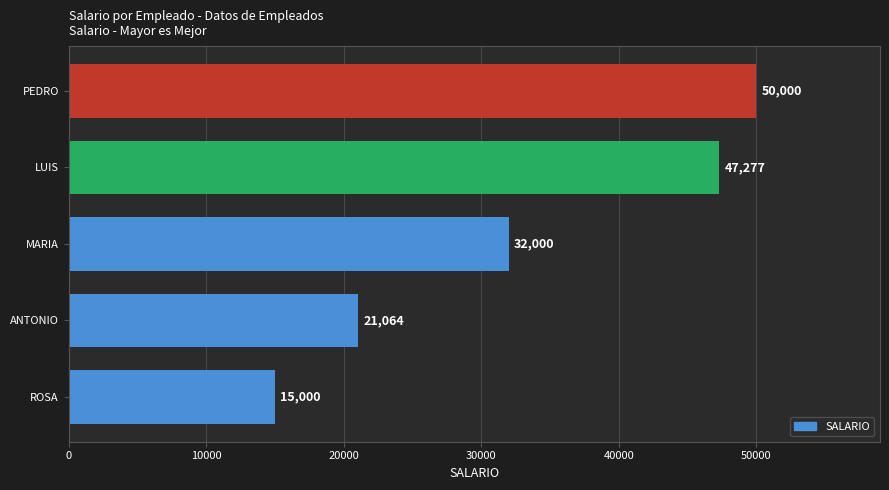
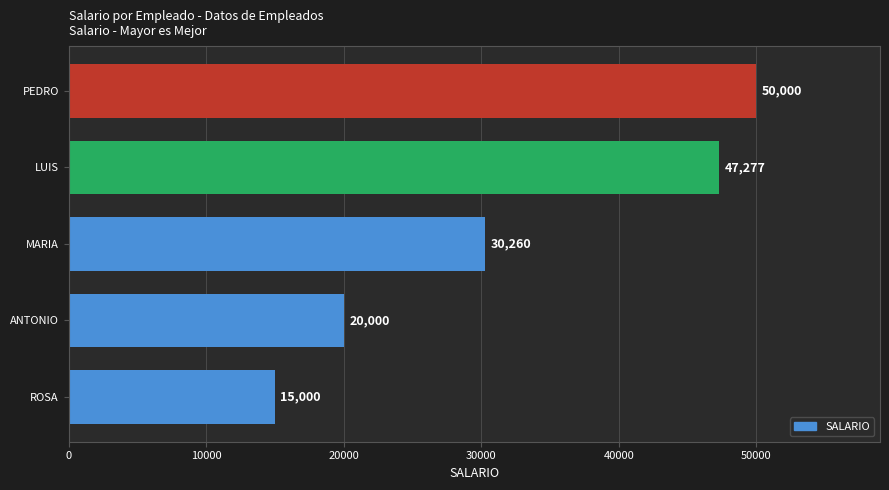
  {
    "PEDRO": "50,000",
    "LUIS": "47,277",
-   "MARIA": "32,000",
-   "ANTONIO": "21,064",
+   "MARIA": "30,260",
+   "ANTONIO": "20,000",
    "ROSA": "15,000"
  }
